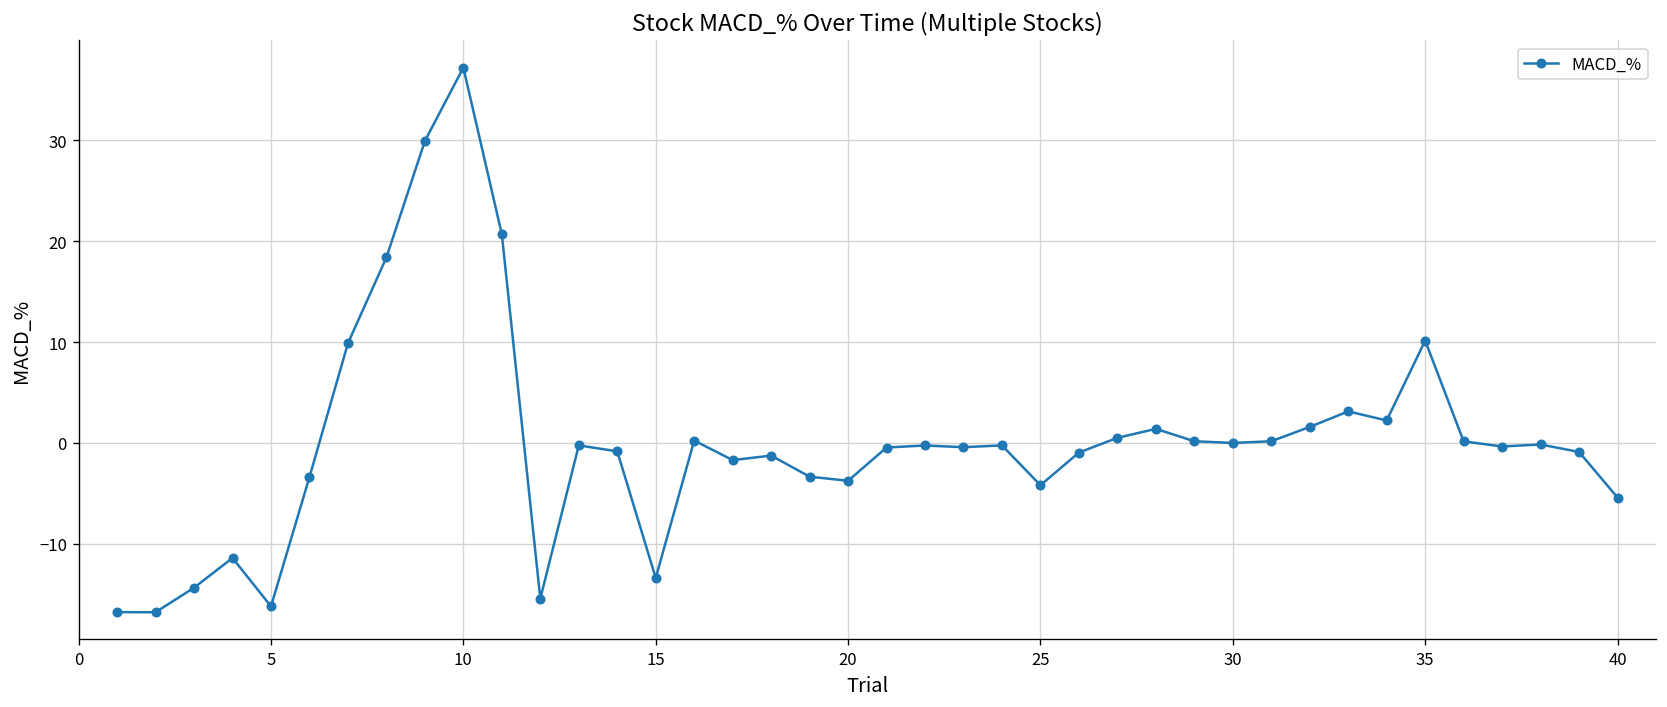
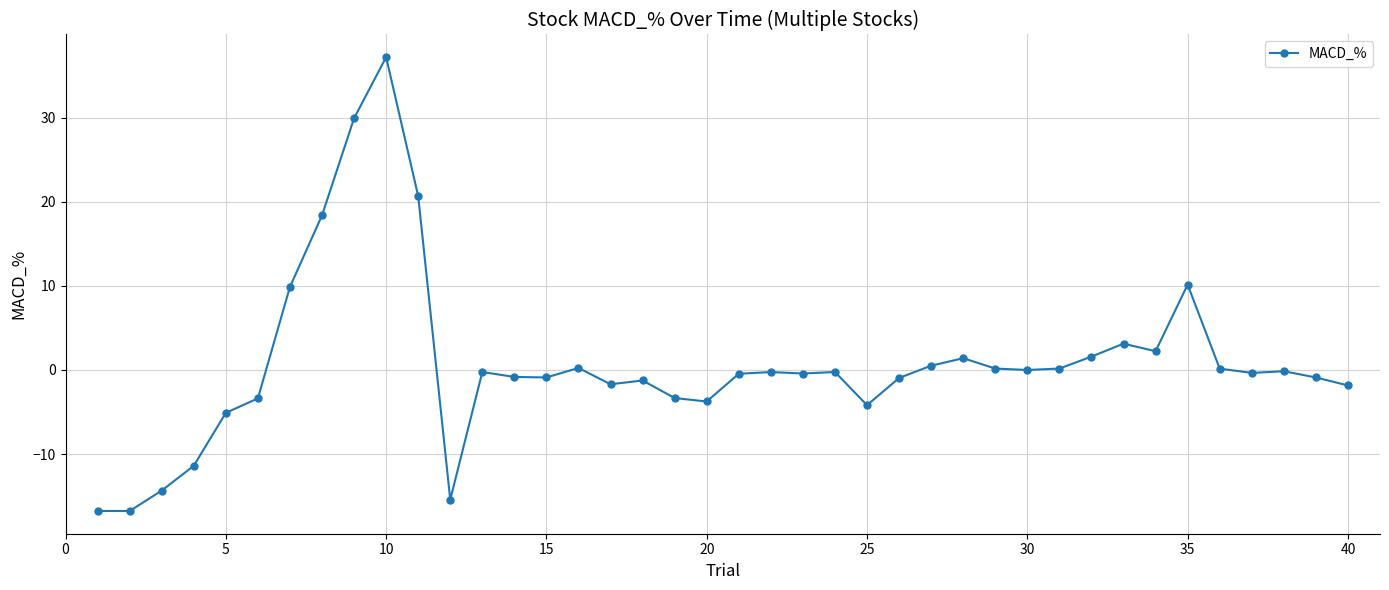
  {
-   "5": -16,
+   "5": -5,
    "10": 37,
-   "15": -13,
+   "15": -1,
    "20": -4,
    "25": -4,
    "30": 0,
    "35": 10,
-   "40": -5
+   "40": -2
  }
